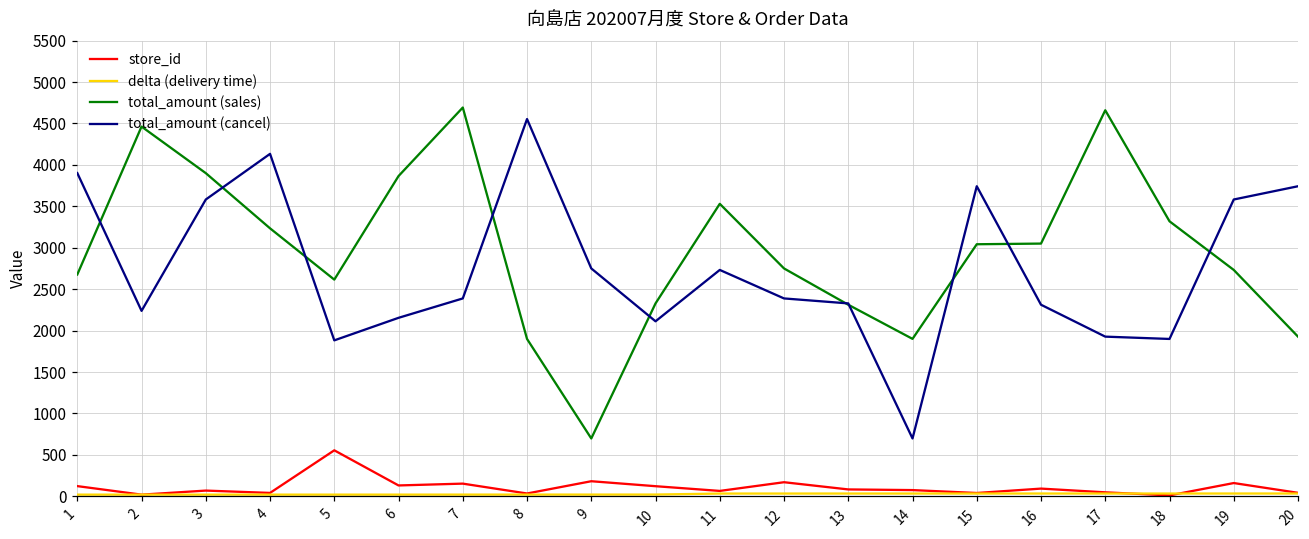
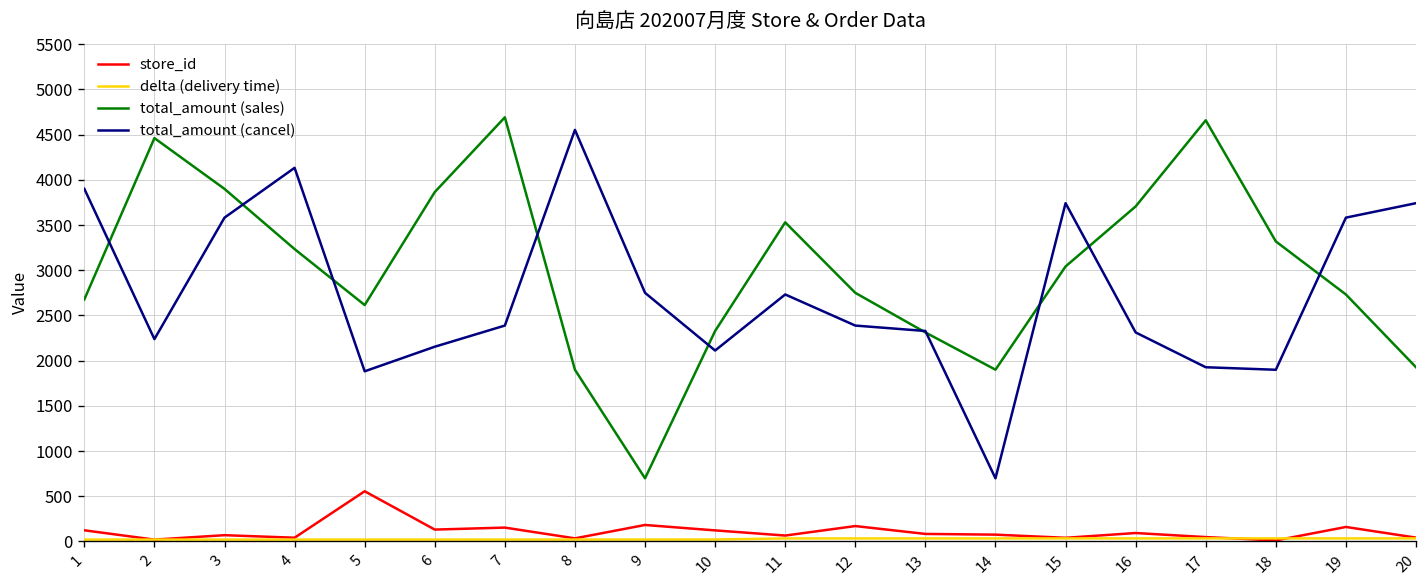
  {
    "store_id": {
      "1": 100,
      "3": 100,
      "5": 600,
      "6": 100,
      "7": 200,
      "9": 200,
      "10": 100,
      "12": 200,
      "13": 100,
      "14": 100,
      "16": 100,
      "19": 200
    },
    "delta (delivery time)": {
      "1": 0,
      "3": 0,
      "5": 0,
      "6": 0,
      "7": 0,
      "9": 0,
      "10": 0,
      "12": 0,
      "13": 0,
      "14": 0,
      "16": 0,
      "19": 0
    },
    "total_amount (sales)": {
      "1": 2700,
      "2": 4500,
      "3": 3900,
      "4": 3200,
      "5": 2600,
      "6": 3900,
      "7": 4700,
      "8": 1900,
      "9": 700,
      "10": 2300,
      "11": 3500,
      "12": 2800,
      "14": 1900,
      "15": 3000,
-     "16": 3100,
+     "16": 3700,
      "17": 4700,
      "18": 3300,
      "19": 2700,
      "20": 1900
    },
    "total_amount (cancel)": {
      "1": 3900,
      "2": 2200,
      "3": 3600,
      "4": 4100,
      "5": 1900,
      "6": 2200,
      "7": 2400,
      "8": 4600,
      "9": 2800,
      "10": 2100,
      "11": 2700,
      "12": 2400,
      "14": 700,
      "15": 3700,
      "16": 2300,
      "17": 1900,
      "18": 1900,
      "19": 3600,
      "20": 3700
    }
  }
